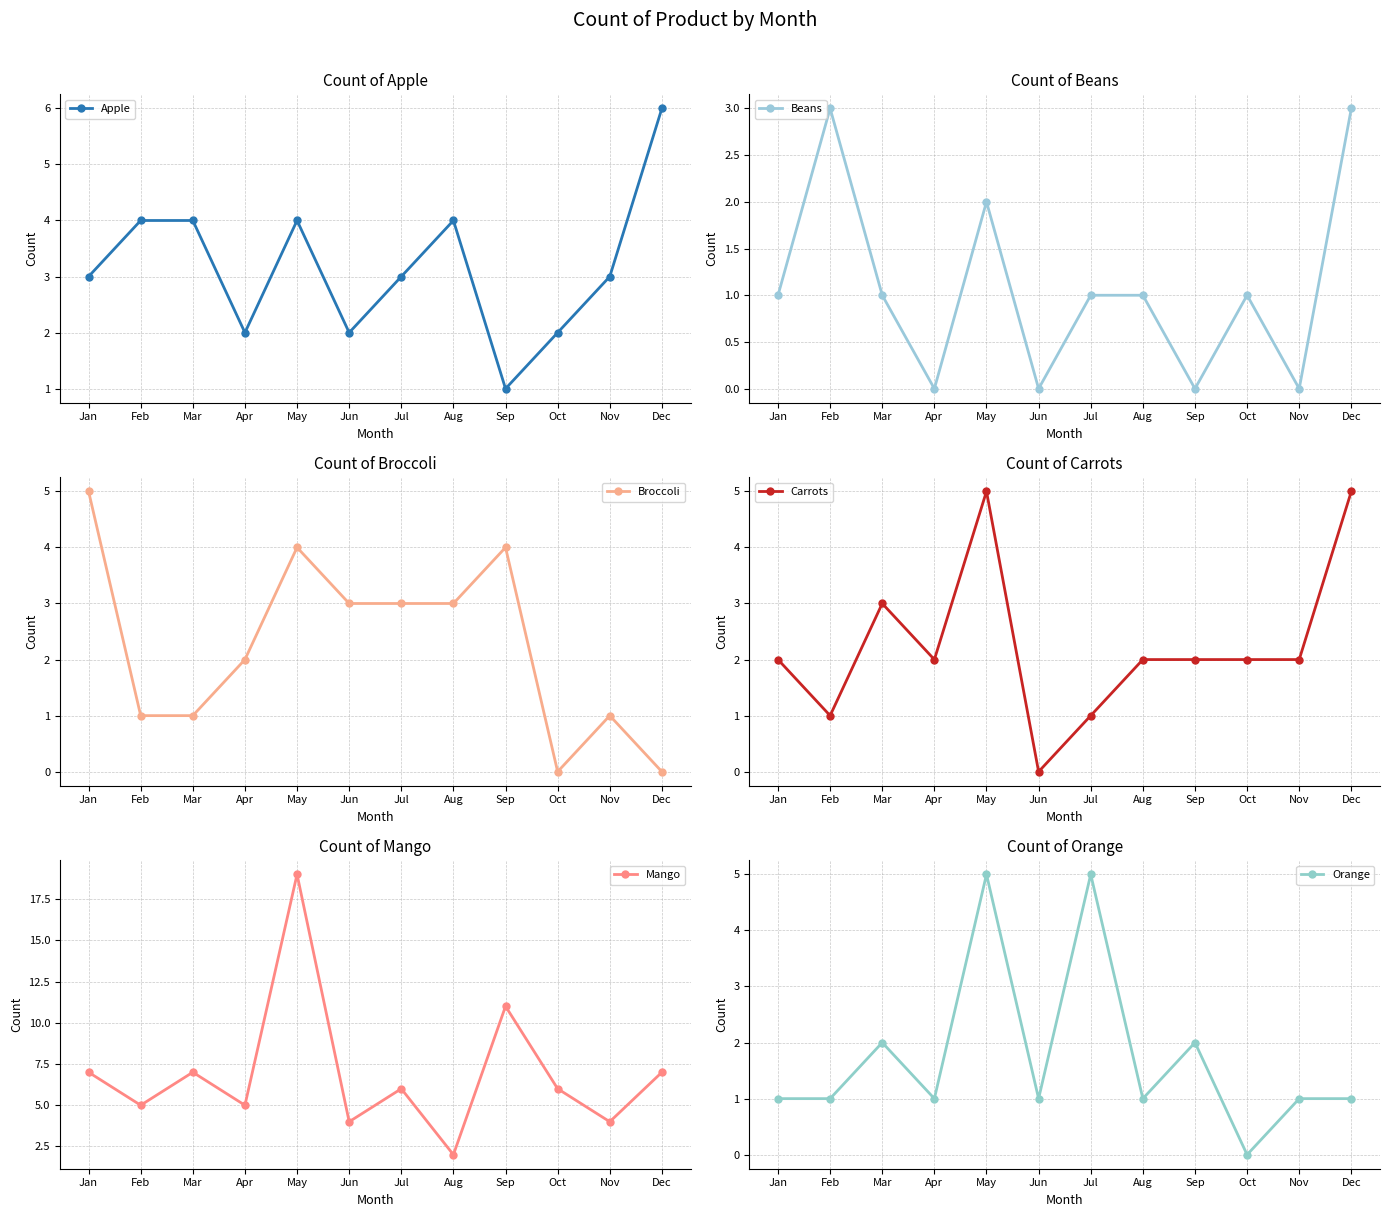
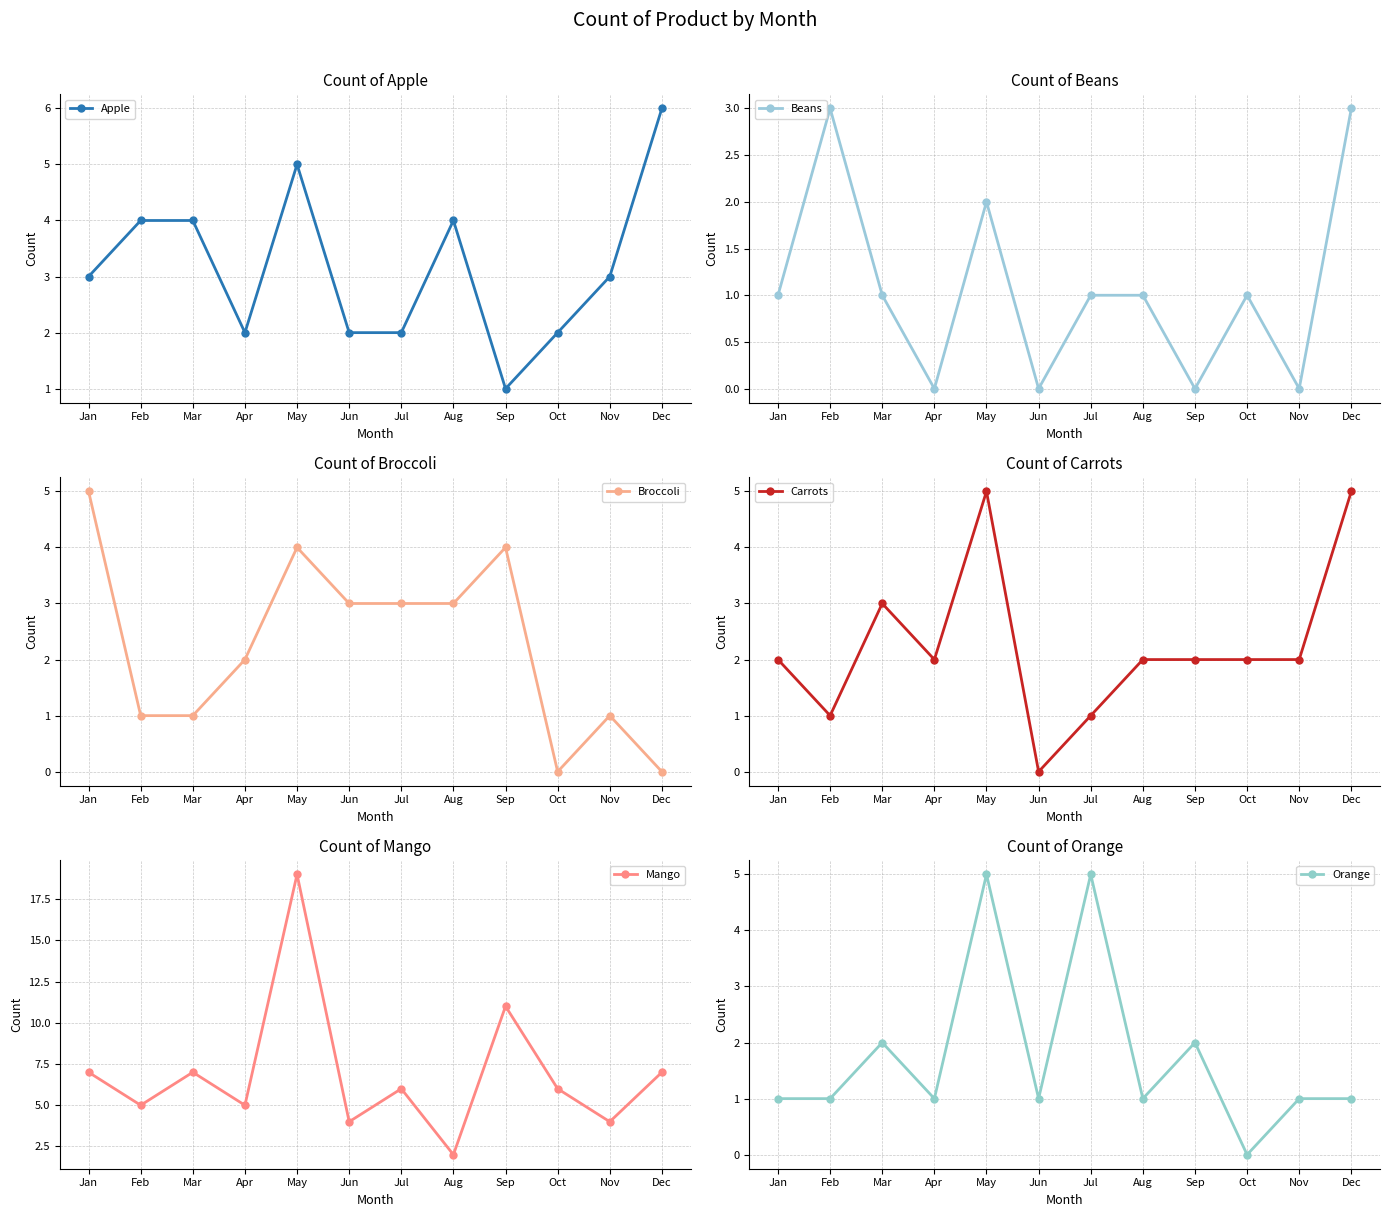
  {
    "Count of Apple": {
      "Jan": 3,
      "Feb": 4,
      "Mar": 4,
      "Apr": 2,
-     "May": 4,
+     "May": 5,
      "Jun": 2,
-     "Jul": 3,
+     "Jul": 2,
      "Aug": 4,
      "Sep": 1,
      "Oct": 2,
      "Nov": 3,
      "Dec": 6
    },
    "Count of Beans": {
      "Jan": 1.0,
      "Feb": 3.0,
      "Mar": 1.0,
      "Apr": 0.0,
      "May": 2.0,
      "Jun": 0.0,
      "Jul": 1.0,
      "Aug": 1.0,
      "Sep": 0.0,
      "Oct": 1.0,
      "Nov": 0.0,
      "Dec": 3.0
    },
    "Count of Broccoli": {
      "Jan": 5.0,
      "Feb": 1.0,
      "Mar": 1.0,
      "Apr": 2.0,
      "May": 4.0,
      "Jun": 3.0,
      "Jul": 3.0,
      "Aug": 3.0,
      "Sep": 4.0,
      "Oct": 0.0,
      "Nov": 1.0,
      "Dec": 0.0
    },
    "Count of Carrots": {
      "Jan": 2.0,
      "Feb": 1.0,
      "Mar": 3.0,
      "Apr": 2.0,
      "May": 5.0,
      "Jun": 0.0,
      "Jul": 1.0,
      "Aug": 2.0,
      "Sep": 2.0,
      "Oct": 2.0,
      "Nov": 2.0,
      "Dec": 5.0
    },
    "Count of Mango": {
      "Jan": 7.0,
      "Feb": 5.0,
      "Mar": 7.0,
      "Apr": 5.0,
      "May": 19.0,
      "Jun": 4.0,
      "Jul": 6.0,
      "Aug": 2.0,
      "Sep": 11.0,
      "Oct": 6.0,
      "Nov": 4.0,
      "Dec": 7.0
    },
    "Count of Orange": {
      "Jan": 1.0,
      "Feb": 1.0,
      "Mar": 2.0,
      "Apr": 1.0,
      "May": 5.0,
      "Jun": 1.0,
      "Jul": 5.0,
      "Aug": 1.0,
      "Sep": 2.0,
      "Oct": 0.0,
      "Nov": 1.0,
      "Dec": 1.0
    }
  }
